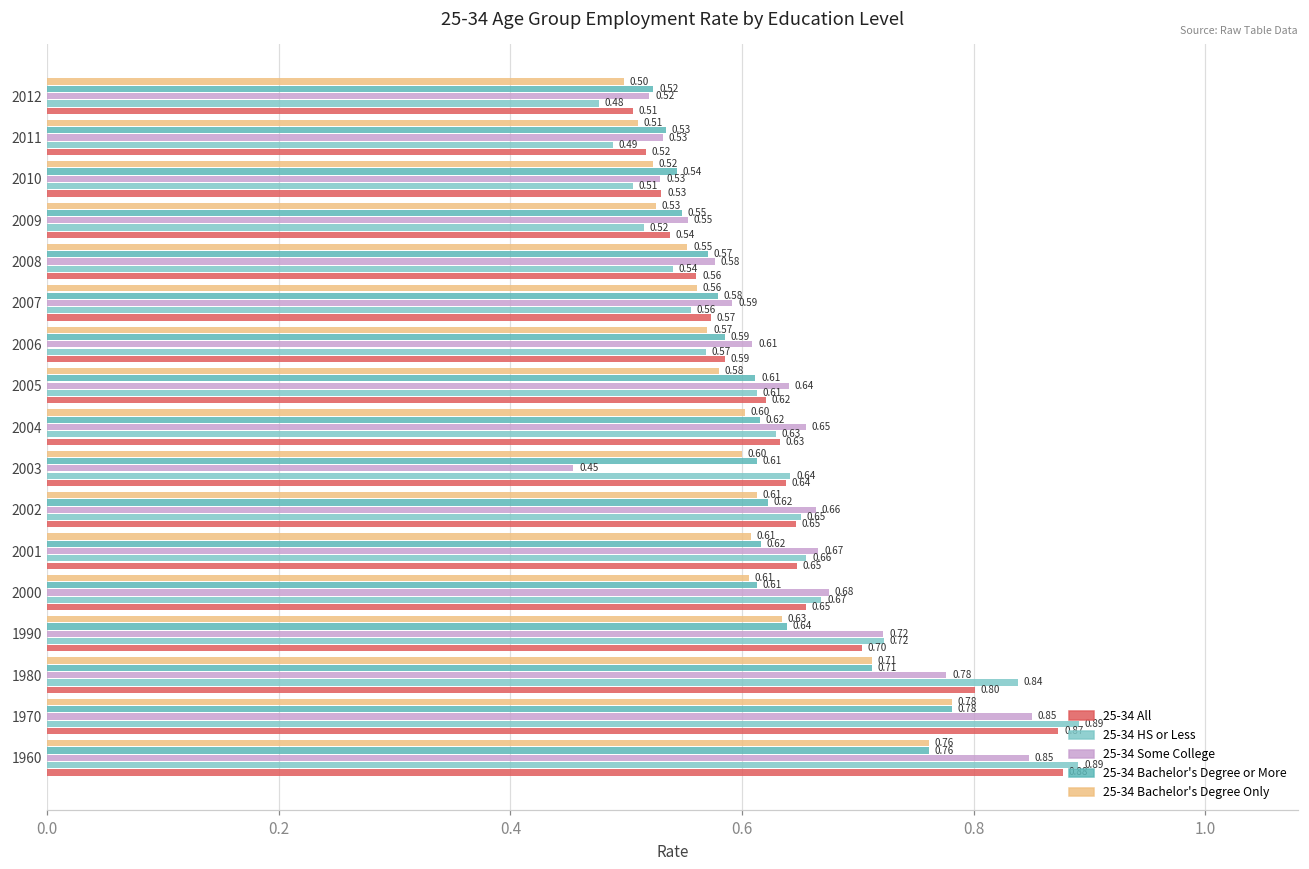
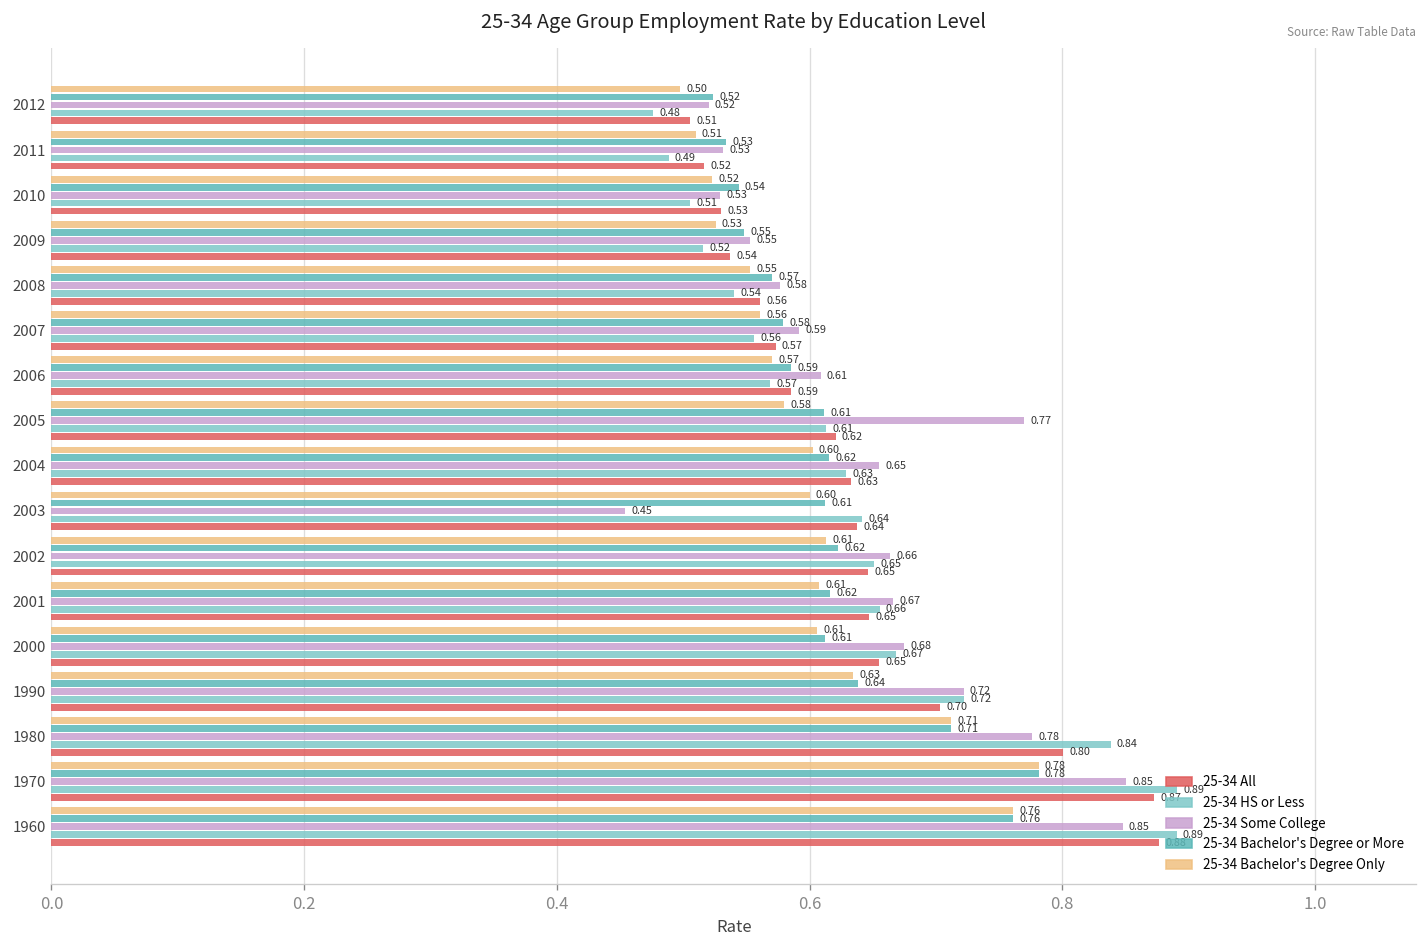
  {
    "25-34 All": {
      "2012": 0.51,
      "2011": 0.52,
      "2010": 0.53,
      "2009": 0.54,
      "2008": 0.56,
      "2007": 0.57,
      "2006": 0.59,
      "2005": 0.62,
      "2001": 0.65,
      "2000": 0.65,
      "1990": 0.70,
      "1980": 0.80,
      "1970": 0.87,
      "1960": 0.88
    },
    "25-34 Some College": {
      "2010": 0.53,
      "2007": 0.59,
      "2006": 0.61,
-     "2005": 0.64,
+     "2005": 0.77,
      "2004": 0.65,
      "2003": 0.45,
      "2002": 0.66,
      "2001": 0.67,
      "1980": 0.78,
      "1970": 0.85,
      "1960": 0.85
    },
    "25-34 Bachelor's Degree Only": {
      "2012": 0.50,
      "2011": 0.51,
      "2010": 0.52,
      "2009": 0.53,
      "2008": 0.55,
      "2007": 0.56,
      "2006": 0.57,
      "2005": 0.58,
      "2004": 0.60,
      "2003": 0.60,
      "2002": 0.61,
      "2001": 0.61
    }
  }
